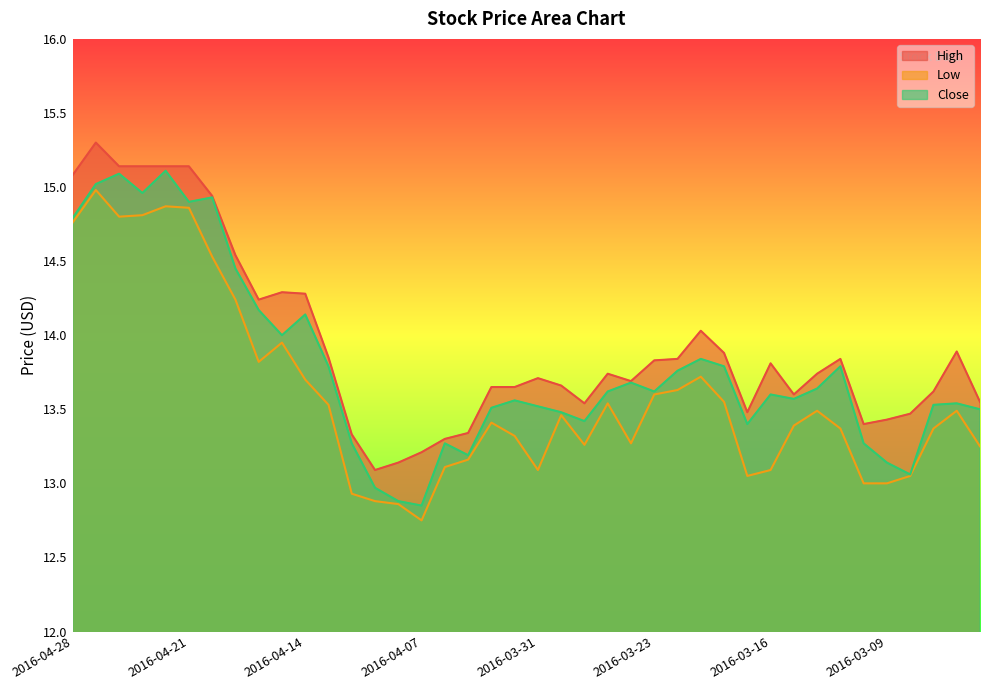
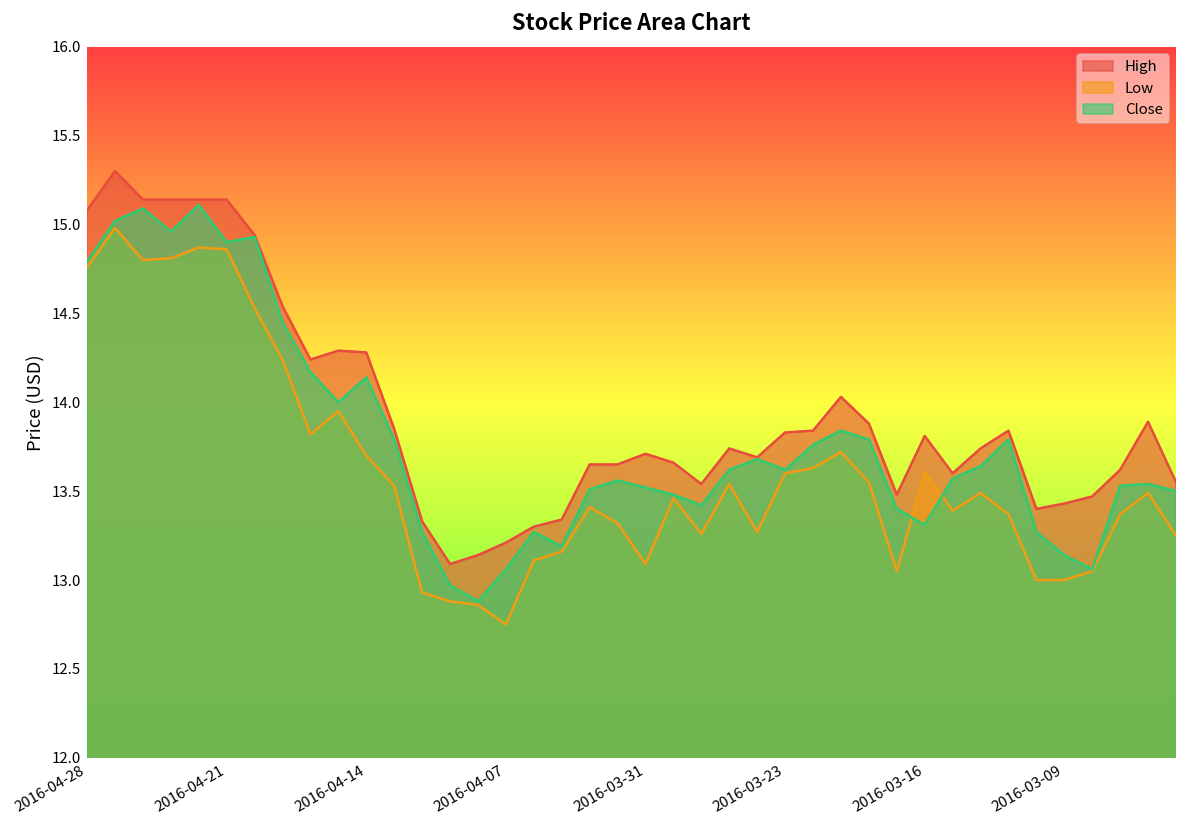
  {
    "High": {
      "2016-04-28": 15.08,
      "2016-04-21": 15.14,
      "2016-04-14": 14.28,
      "2016-04-07": 13.21,
      "2016-03-31": 13.71,
      "2016-03-23": 13.83,
      "2016-03-16": 13.81,
      "2016-03-09": 13.43
    },
    "Low": {
      "2016-04-28": 14.76,
      "2016-04-21": 14.86,
      "2016-04-14": 13.70,
      "2016-04-07": 12.75,
      "2016-03-31": 13.09,
      "2016-03-23": 13.60,
-     "2016-03-16": 13.09,
+     "2016-03-16": 13.61,
      "2016-03-09": 13.00
    },
    "Close": {
      "2016-04-28": 14.79,
      "2016-04-21": 14.90,
      "2016-04-14": 14.14,
-     "2016-04-07": 12.85,
+     "2016-04-07": 13.06,
      "2016-03-31": 13.52,
      "2016-03-23": 13.62,
-     "2016-03-16": 13.60,
+     "2016-03-16": 13.31,
      "2016-03-09": 13.14
    }
  }
